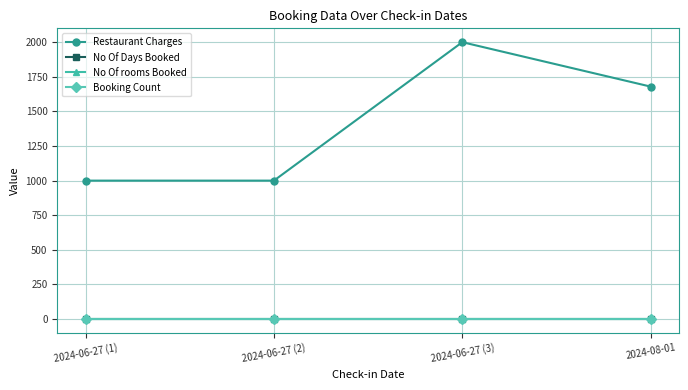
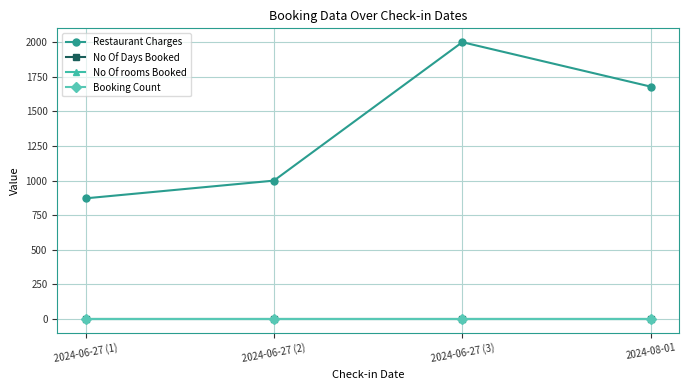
  {
    "Restaurant Charges": {
-     "2024-06-27 (1)": 1000,
+     "2024-06-27 (1)": 870,
      "2024-06-27 (2)": 1000,
      "2024-06-27 (3)": 2000,
      "2024-08-01": 1680
    },
    "Booking Count": {
      "2024-06-27 (1)": 0,
      "2024-06-27 (2)": 0,
      "2024-06-27 (3)": 0,
      "2024-08-01": 0
    }
  }
